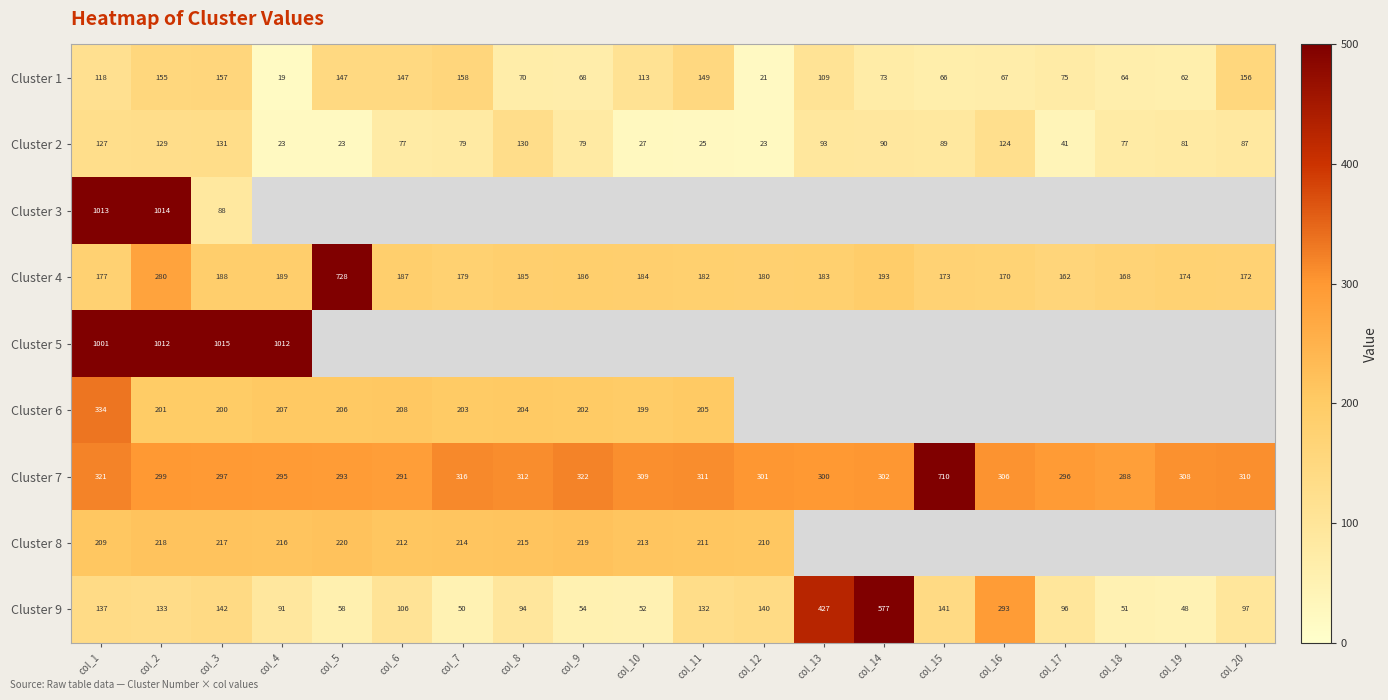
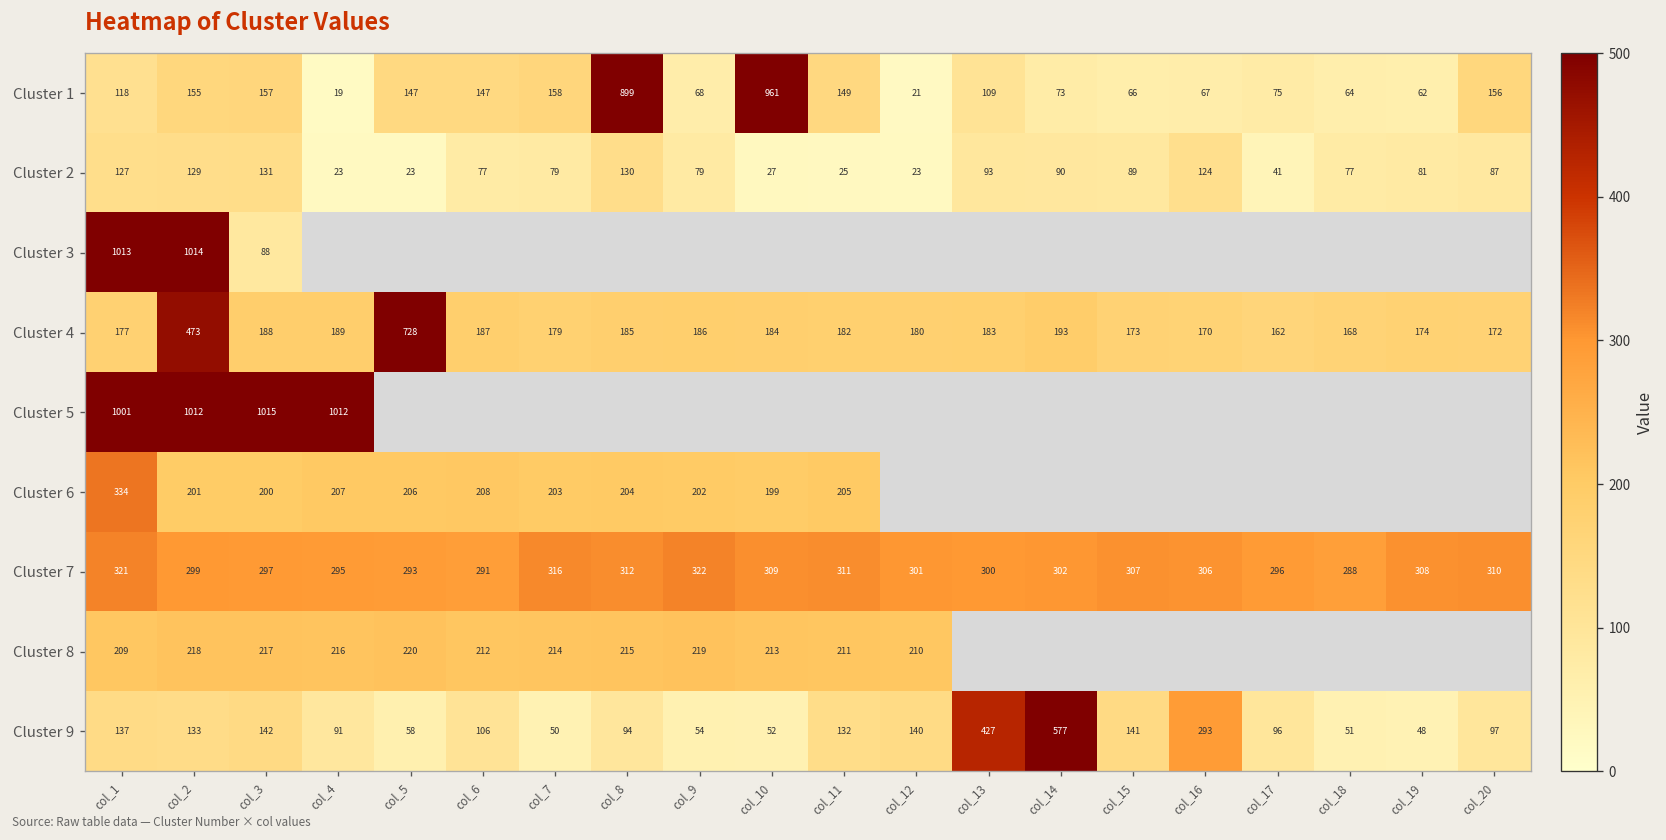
  {
    "Cluster 1": {
      "col_1": 118,
      "col_2": 155,
      "col_3": 157,
      "col_4": 19,
      "col_5": 147,
      "col_6": 147,
      "col_7": 158,
-     "col_8": 70,
+     "col_8": 899,
      "col_9": 68,
-     "col_10": 113,
+     "col_10": 961,
      "col_11": 149,
      "col_12": 21,
      "col_13": 109,
      "col_14": 73,
      "col_15": 66,
      "col_16": 67,
      "col_17": 75,
      "col_18": 64,
      "col_19": 62,
      "col_20": 156
    },
    "Cluster 2": {
      "col_1": 127,
      "col_2": 129,
      "col_3": 131,
      "col_4": 23,
      "col_5": 23,
      "col_6": 77,
      "col_7": 79,
      "col_8": 130,
      "col_9": 79,
      "col_10": 27,
      "col_11": 25,
      "col_12": 23,
      "col_13": 93,
      "col_14": 90,
      "col_15": 89,
      "col_16": 124,
      "col_17": 41,
      "col_18": 77,
      "col_19": 81,
      "col_20": 87
    },
    "Cluster 3": {
      "col_1": 1013,
      "col_2": 1014,
      "col_3": 88
    },
    "Cluster 4": {
      "col_1": 177,
-     "col_2": 280,
+     "col_2": 473,
      "col_3": 188,
      "col_4": 189,
      "col_5": 728,
      "col_6": 187,
      "col_7": 179,
      "col_8": 185,
      "col_9": 186,
      "col_10": 184,
      "col_11": 182,
      "col_12": 180,
      "col_13": 183,
      "col_14": 193,
      "col_15": 173,
      "col_16": 170,
      "col_17": 162,
      "col_18": 168,
      "col_19": 174,
      "col_20": 172
    },
    "Cluster 5": {
      "col_1": 1001,
      "col_2": 1012,
      "col_3": 1015,
      "col_4": 1012
    },
    "Cluster 6": {
      "col_1": 334,
      "col_2": 201,
      "col_3": 200,
      "col_4": 207,
      "col_5": 206,
      "col_6": 208,
      "col_7": 203,
      "col_8": 204,
      "col_9": 202,
      "col_10": 199,
      "col_11": 205
    },
    "Cluster 7": {
      "col_1": 321,
      "col_2": 299,
      "col_3": 297,
      "col_4": 295,
      "col_5": 293,
      "col_6": 291,
      "col_7": 316,
      "col_8": 312,
      "col_9": 322,
      "col_10": 309,
      "col_11": 311,
      "col_12": 301,
      "col_13": 300,
      "col_14": 302,
-     "col_15": 710,
+     "col_15": 307,
      "col_16": 306,
      "col_17": 296,
      "col_18": 288,
      "col_19": 308,
      "col_20": 310
    },
    "Cluster 8": {
      "col_1": 209,
      "col_2": 218,
      "col_3": 217,
      "col_4": 216,
      "col_5": 220,
      "col_6": 212,
      "col_7": 214,
      "col_8": 215,
      "col_9": 219,
      "col_10": 213,
      "col_11": 211,
      "col_12": 210
    },
    "Cluster 9": {
      "col_1": 137,
      "col_2": 133,
      "col_3": 142,
      "col_4": 91,
      "col_5": 58,
      "col_6": 106,
      "col_7": 50,
      "col_8": 94,
      "col_9": 54,
      "col_10": 52,
      "col_11": 132,
      "col_12": 140,
      "col_13": 427,
      "col_14": 577,
      "col_15": 141,
      "col_16": 293,
      "col_17": 96,
      "col_18": 51,
      "col_19": 48,
      "col_20": 97
    }
  }
